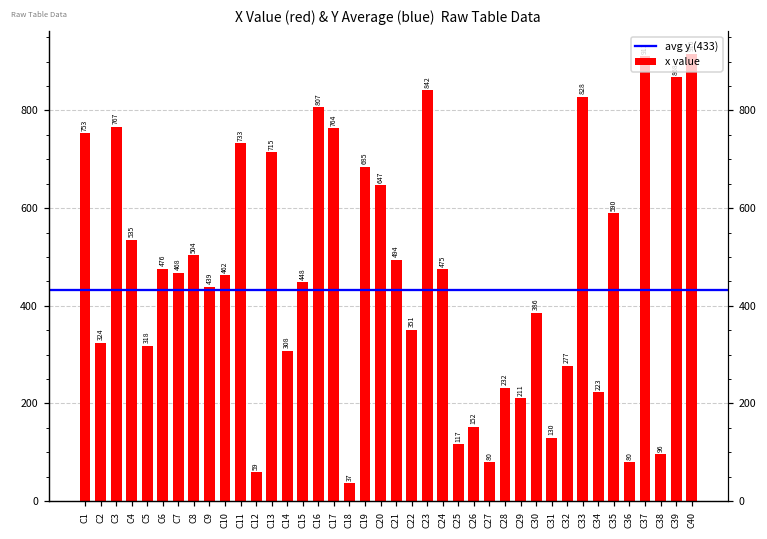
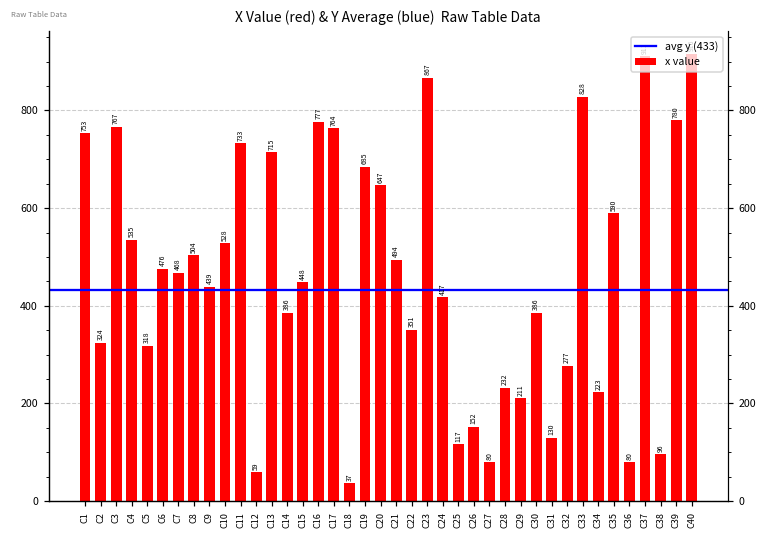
  {
    "C1": 753,
    "C2": 324,
    "C3": 767,
    "C4": 535,
    "C5": 318,
    "C6": 476,
    "C7": 468,
    "C8": 504,
    "C9": 439,
-   "C10": 462,
+   "C10": 528,
    "C11": 733,
    "C12": 59,
    "C13": 715,
-   "C14": 308,
+   "C14": 386,
    "C15": 448,
-   "C16": 807,
+   "C16": 777,
    "C17": 764,
    "C18": 37,
    "C19": 685,
    "C20": 647,
    "C21": 494,
    "C22": 351,
-   "C23": 842,
-   "C24": 475,
+   "C23": 867,
+   "C24": 417,
    "C25": 117,
    "C26": 152,
    "C27": 80,
    "C28": 232,
    "C29": 211,
    "C30": 386,
    "C31": 130,
    "C32": 277,
    "C33": 828,
    "C34": 223,
    "C35": 590,
    "C36": 80,
    "C38": 96,
-   "C39": 870
+   "C39": 780
  }
